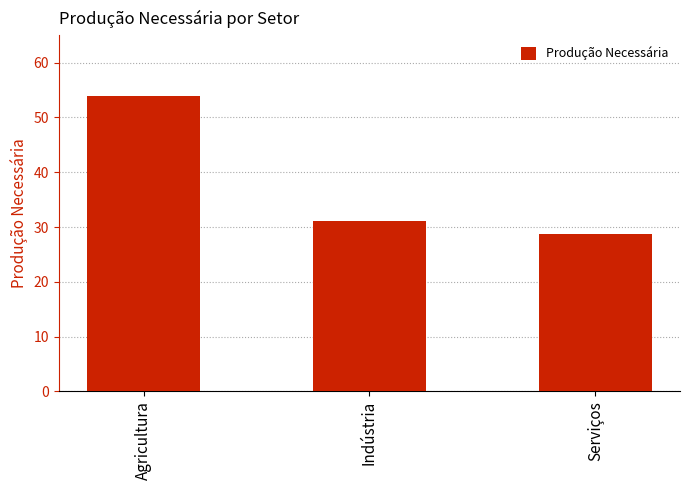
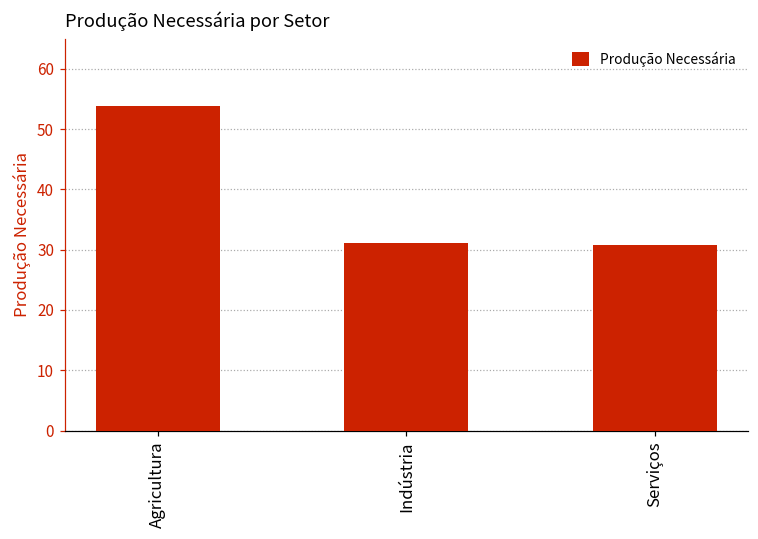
  {
    "Agricultura": 54,
    "Indústria": 31,
-   "Serviços": 29
+   "Serviços": 31
  }
